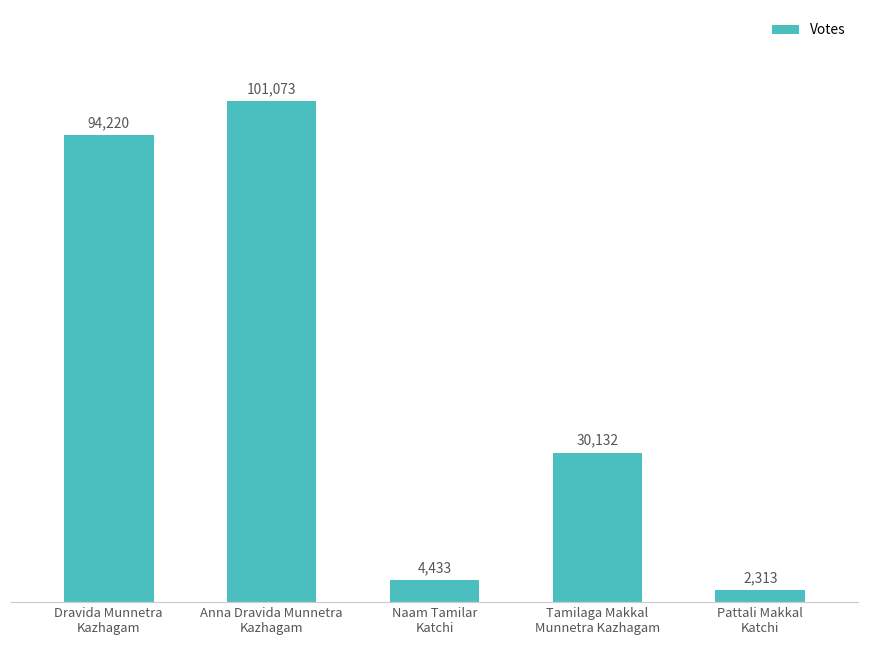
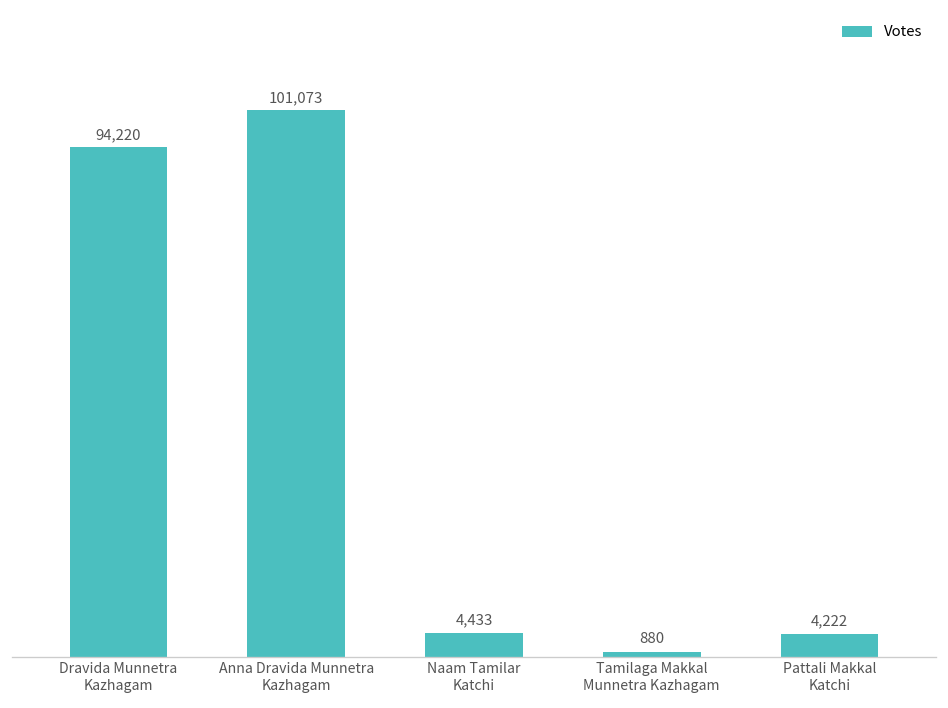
  {
    "Dravida Munnetra Kazhagam": "94,220",
    "Anna Dravida Munnetra Kazhagam": "101,073",
    "Naam Tamilar Katchi": "4,433",
-   "Tamilaga Makkal Munnetra Kazhagam": "30,132",
-   "Pattali Makkal Katchi": "2,313"
+   "Tamilaga Makkal Munnetra Kazhagam": "880",
+   "Pattali Makkal Katchi": "4,222"
  }
